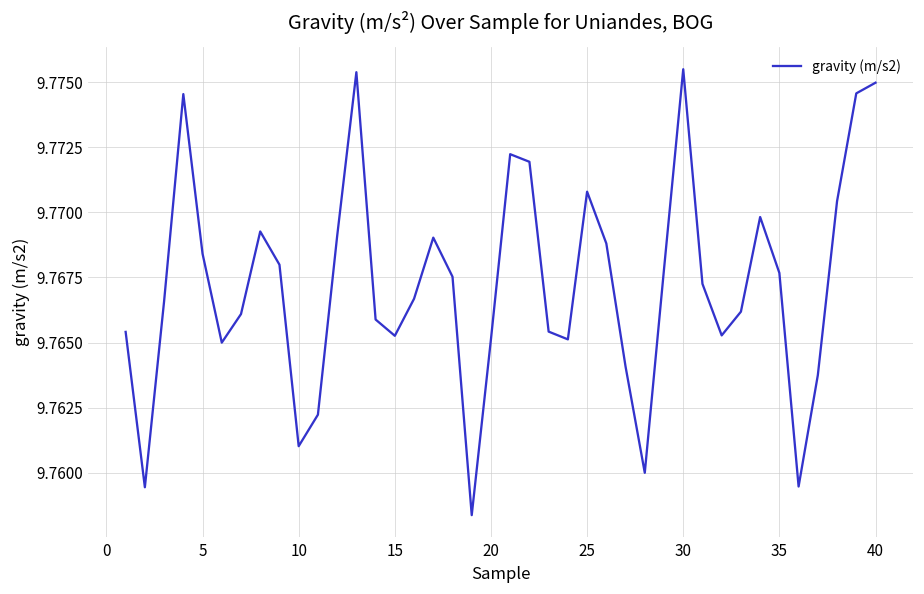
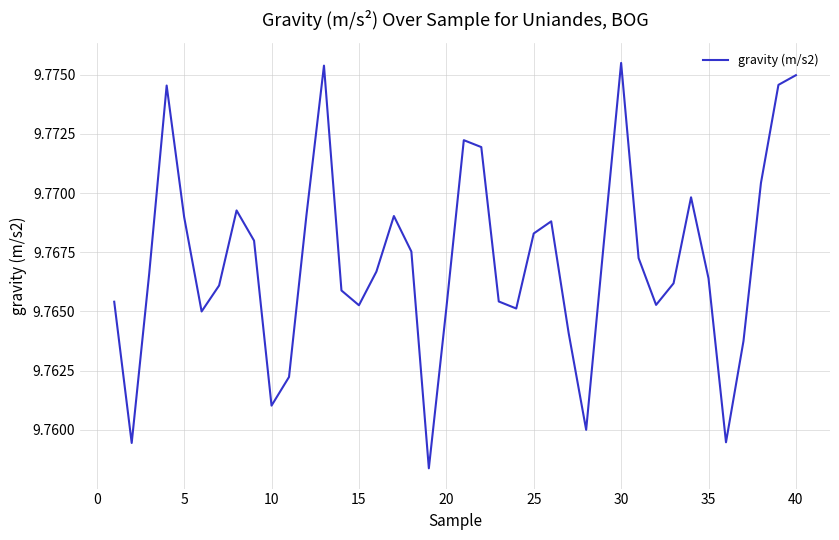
  {
-   "5": 9.7684,
+   "5": 9.7690,
    "10": 9.7610,
    "15": 9.7653,
    "20": 9.7651,
-   "25": 9.7708,
+   "25": 9.7683,
    "30": 9.7755,
-   "35": 9.7677,
+   "35": 9.7664,
    "40": 9.7750
  }
